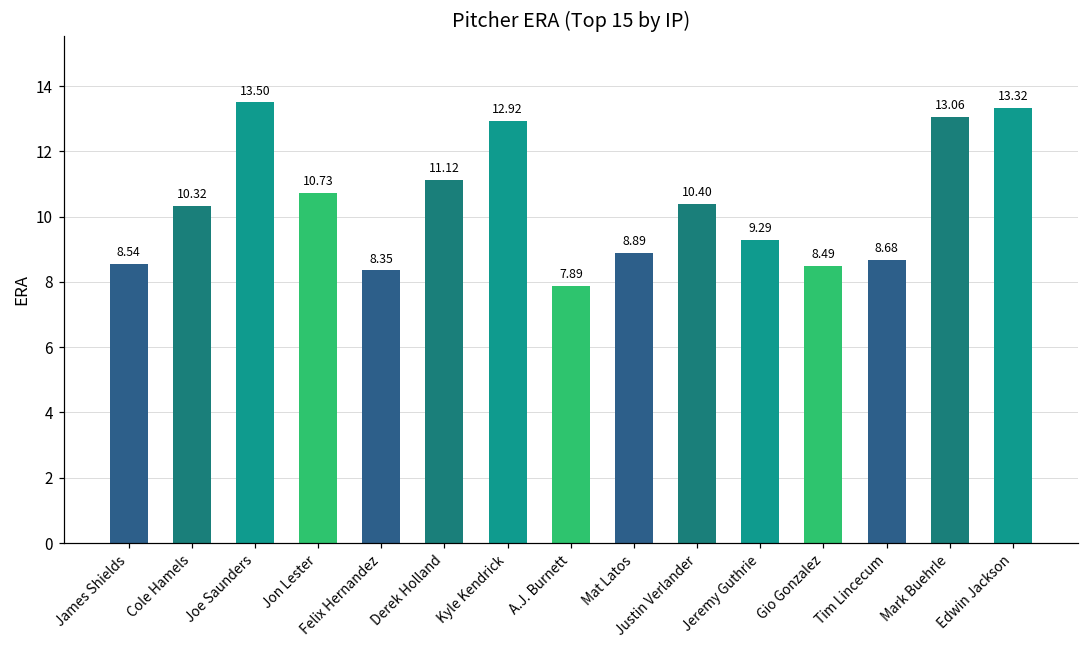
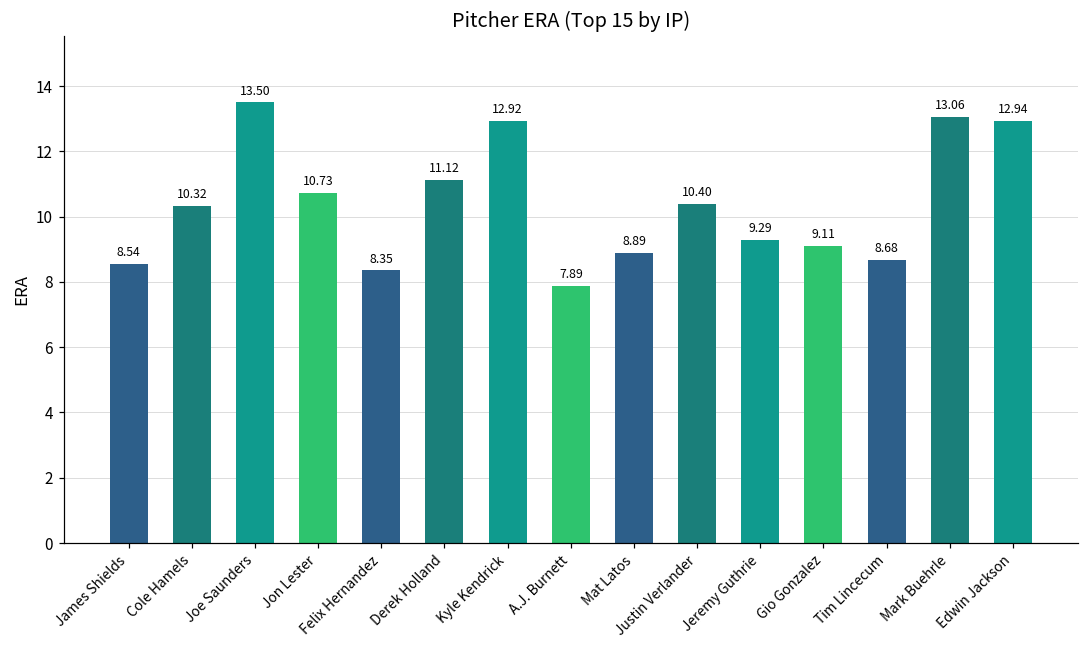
  {
    "James Shields": 8.54,
    "Cole Hamels": 10.32,
    "Joe Saunders": 13.50,
    "Jon Lester": 10.73,
    "Felix Hernandez": 8.35,
    "Derek Holland": 11.12,
    "Kyle Kendrick": 12.92,
    "A.J. Burnett": 7.89,
    "Mat Latos": 8.89,
    "Justin Verlander": 10.40,
    "Jeremy Guthrie": 9.29,
-   "Gio Gonzalez": 8.49,
+   "Gio Gonzalez": 9.11,
    "Tim Lincecum": 8.68,
    "Mark Buehrle": 13.06,
-   "Edwin Jackson": 13.32
+   "Edwin Jackson": 12.94
  }
